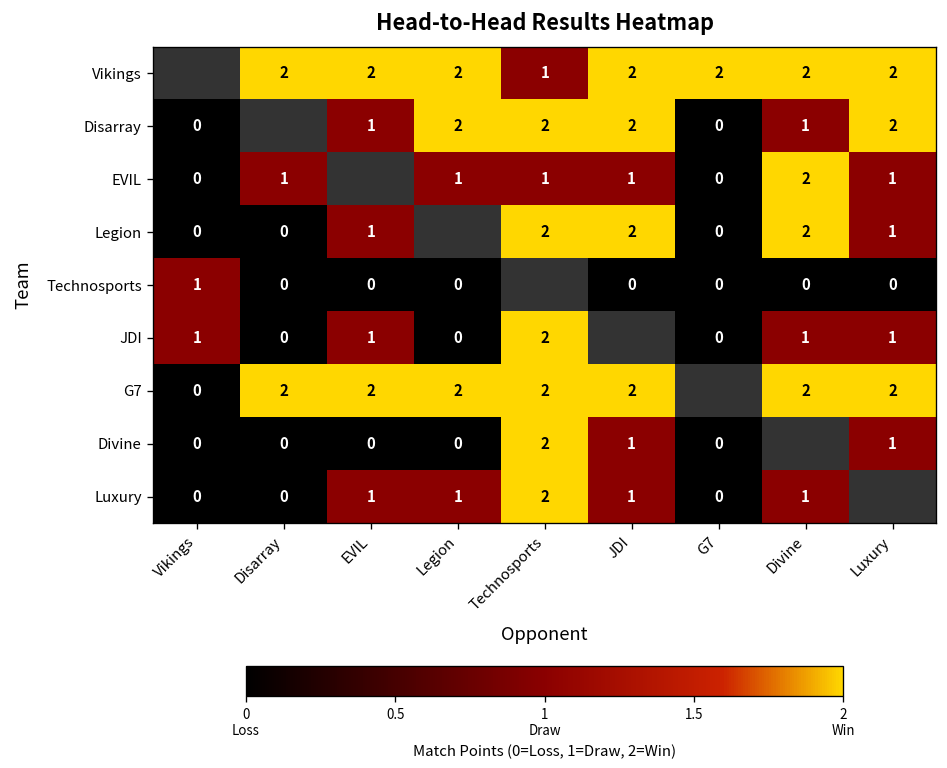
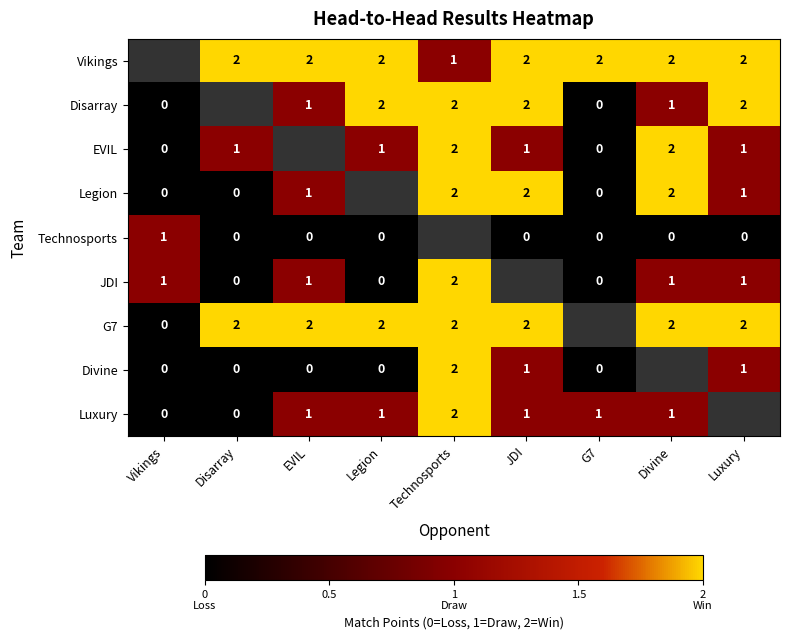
  {
    "Vikings": {
      "Disarray": 2,
      "EVIL": 2,
      "Legion": 2,
      "Technosports": 1,
      "JDI": 2,
      "G7": 2,
      "Divine": 2,
      "Luxury": 2
    },
    "Disarray": {
      "Vikings": 0,
      "EVIL": 1,
      "Legion": 2,
      "Technosports": 2,
      "JDI": 2,
      "G7": 0,
      "Divine": 1,
      "Luxury": 2
    },
    "EVIL": {
      "Vikings": 0,
      "Disarray": 1,
      "Legion": 1,
-     "Technosports": 1,
+     "Technosports": 2,
      "JDI": 1,
      "G7": 0,
      "Divine": 2,
      "Luxury": 1
    },
    "Legion": {
      "Vikings": 0,
      "Disarray": 0,
      "EVIL": 1,
      "Technosports": 2,
      "JDI": 2,
      "G7": 0,
      "Divine": 2,
      "Luxury": 1
    },
    "Technosports": {
      "Vikings": 1,
      "Disarray": 0,
      "EVIL": 0,
      "Legion": 0,
      "JDI": 0,
      "G7": 0,
      "Divine": 0,
      "Luxury": 0
    },
    "JDI": {
      "Vikings": 1,
      "Disarray": 0,
      "EVIL": 1,
      "Legion": 0,
      "Technosports": 2,
      "G7": 0,
      "Divine": 1,
      "Luxury": 1
    },
    "G7": {
      "Vikings": 0,
      "Disarray": 2,
      "EVIL": 2,
      "Legion": 2,
      "Technosports": 2,
      "JDI": 2,
      "Divine": 2,
      "Luxury": 2
    },
    "Divine": {
      "Vikings": 0,
      "Disarray": 0,
      "EVIL": 0,
      "Legion": 0,
      "Technosports": 2,
      "JDI": 1,
      "G7": 0,
      "Luxury": 1
    },
    "Luxury": {
      "Vikings": 0,
      "Disarray": 0,
      "EVIL": 1,
      "Legion": 1,
      "Technosports": 2,
      "JDI": 1,
-     "G7": 0,
+     "G7": 1,
      "Divine": 1
    }
  }
